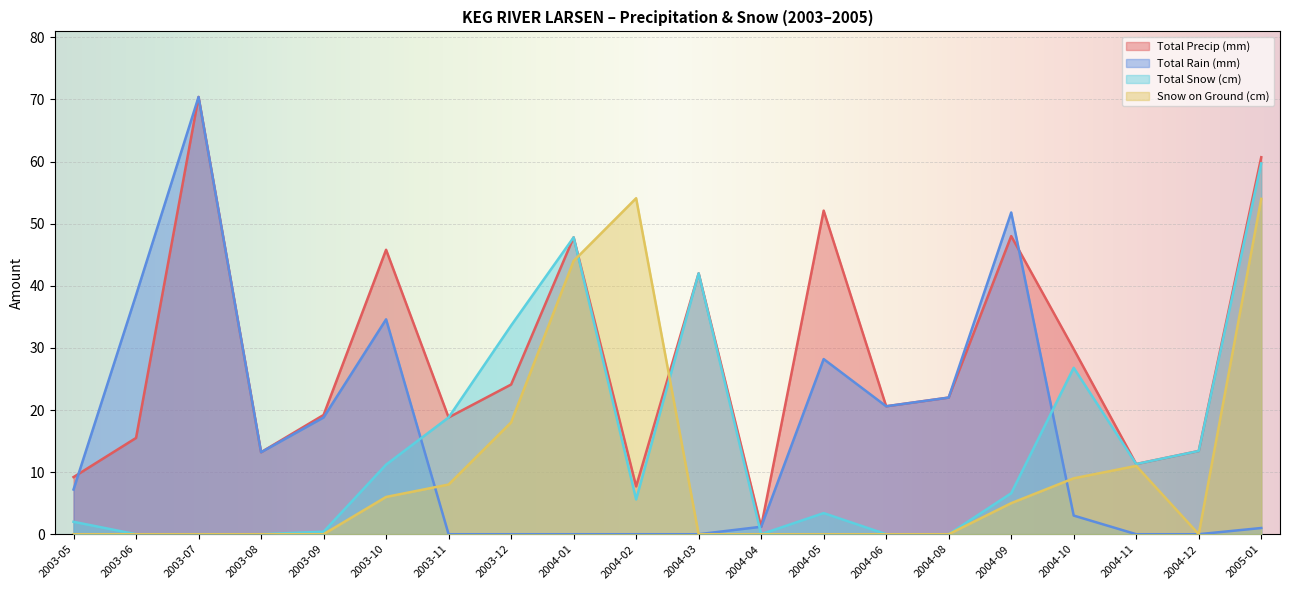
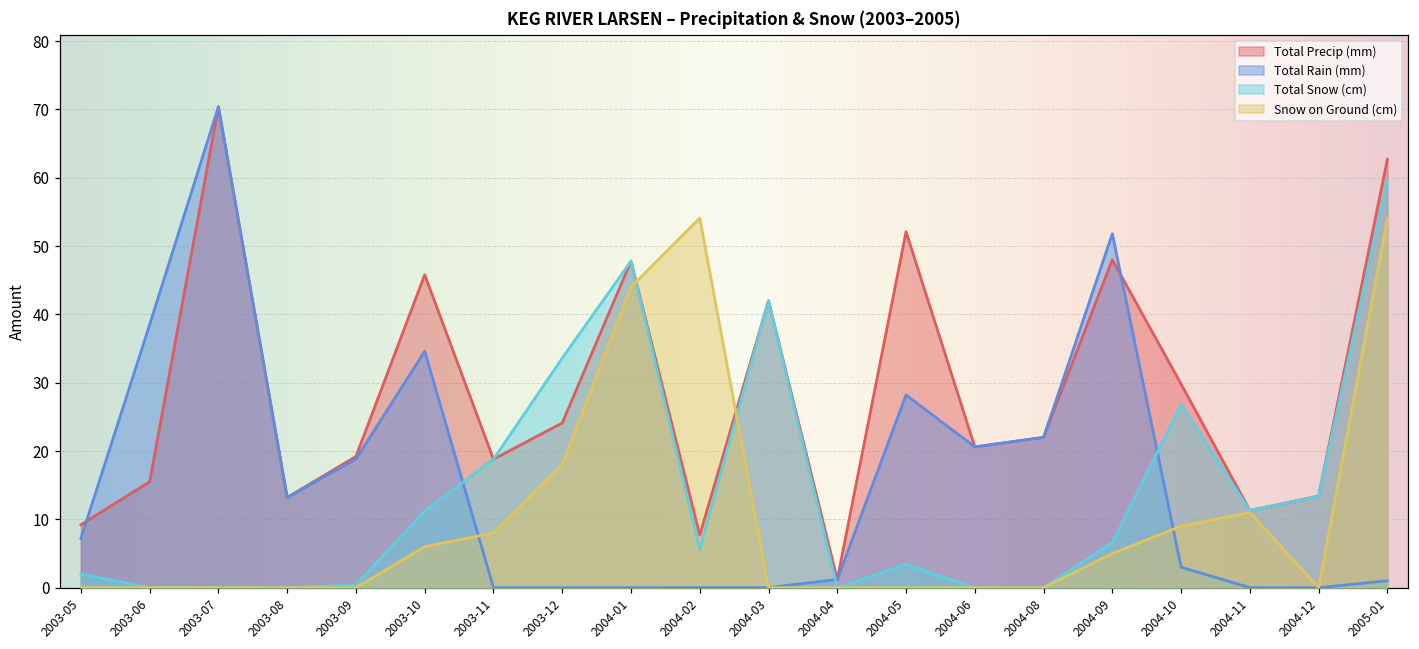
  {
    "Total Precip (mm)": {
      "2003-05": 9,
      "2003-06": 16,
      "2003-10": 46,
      "2003-12": 24,
      "2004-02": 8,
      "2004-05": 52,
      "2004-09": 48,
      "2004-10": 30,
-     "2005-01": 61
+     "2005-01": 63
    },
    "Snow on Ground (cm)": {
      "2003-05": 0,
      "2003-10": 6,
      "2003-11": 8,
      "2003-12": 18,
      "2004-01": 44,
      "2004-02": 54,
      "2004-05": 0,
      "2004-09": 5,
      "2004-10": 9,
      "2005-01": 54
    }
  }
